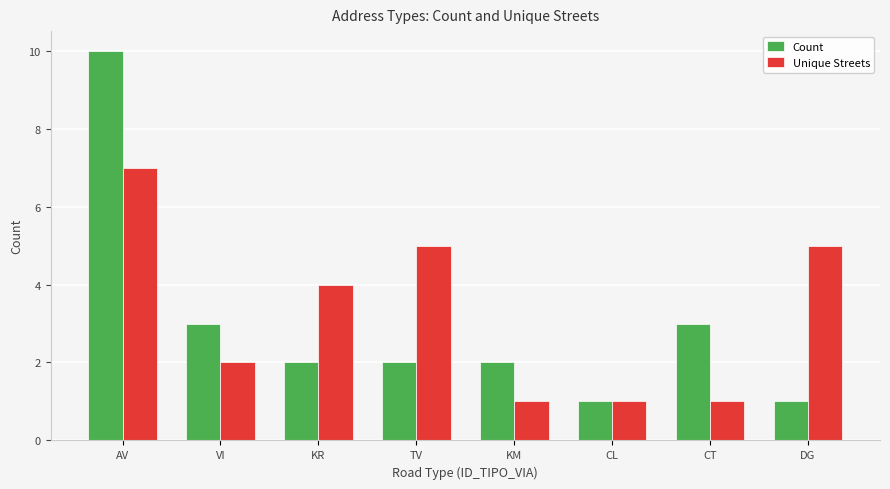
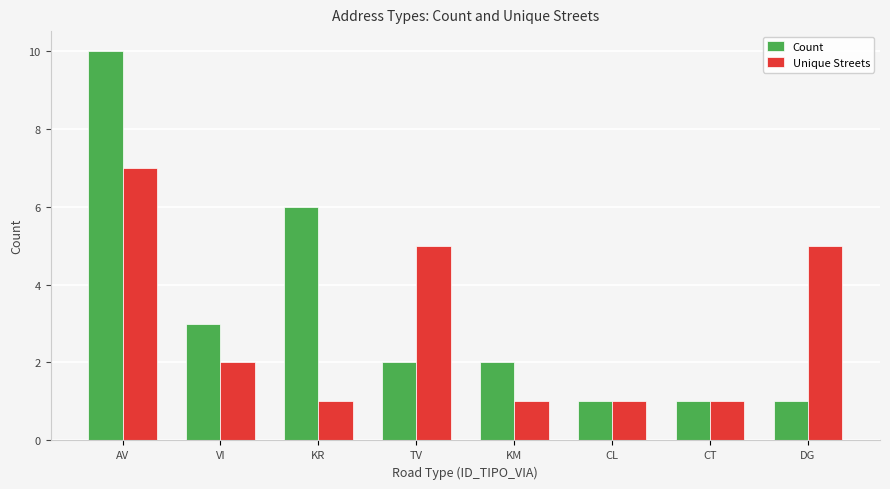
  {
    "Count": {
      "AV": 10,
      "VI": 3,
-     "KR": 2,
+     "KR": 6,
      "TV": 2,
      "KM": 2,
      "CL": 1,
-     "CT": 3,
+     "CT": 1,
      "DG": 1
    },
    "Unique Streets": {
      "AV": 7,
      "VI": 2,
-     "KR": 4,
+     "KR": 1,
      "TV": 5,
      "KM": 1,
      "CL": 1,
      "CT": 1,
      "DG": 5
    }
  }
